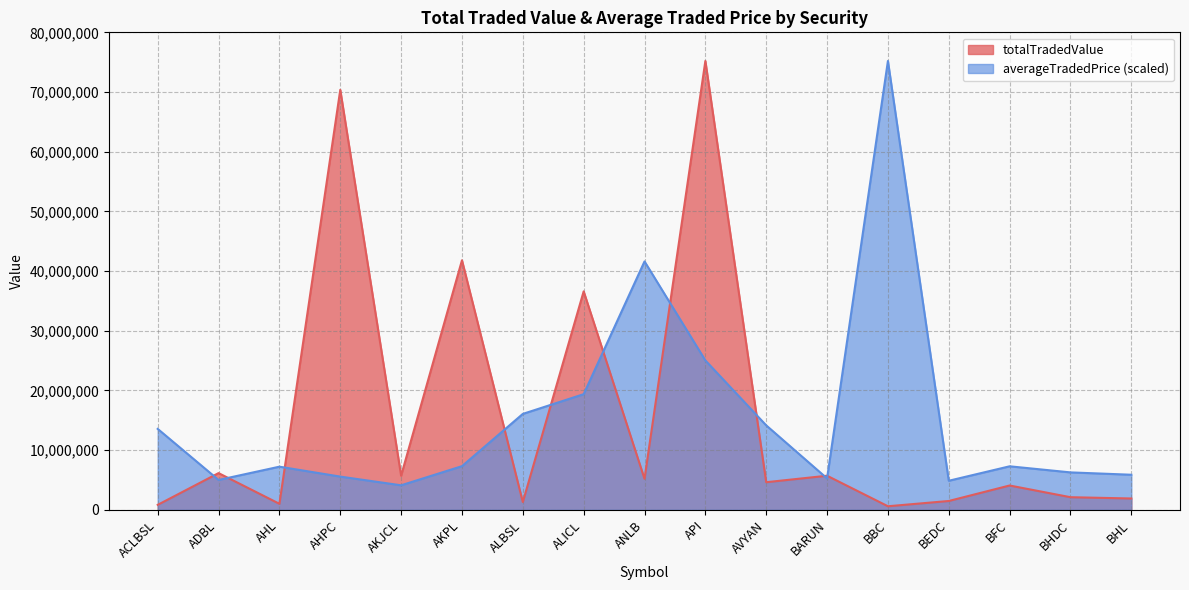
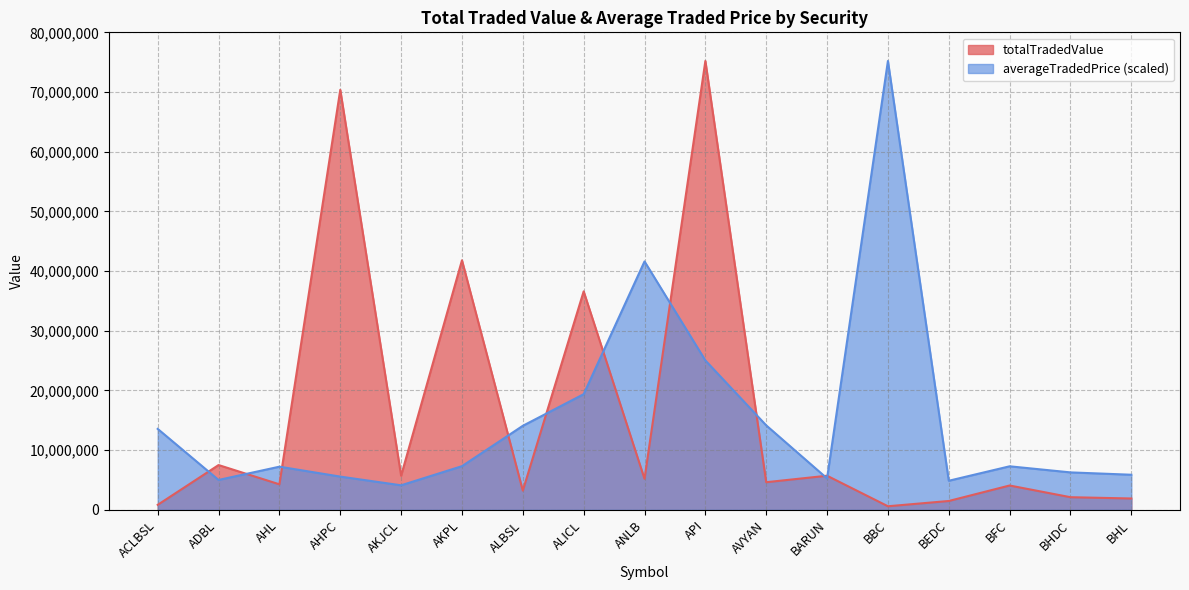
  {
    "totalTradedValue": {
      "ACLBSL": "1,000,000",
-     "ADBL": "6,000,000",
-     "AHL": "1,000,000",
+     "ADBL": "8,000,000",
+     "AHL": "4,000,000",
      "AHPC": "70,000,000",
      "AKJCL": "6,000,000",
      "AKPL": "42,000,000",
-     "ALBSL": "1,000,000",
+     "ALBSL": "3,000,000",
      "ALICL": "37,000,000",
      "ANLB": "5,000,000",
      "API": "75,000,000",
      "AVYAN": "5,000,000",
      "BARUN": "6,000,000",
      "BBC": "1,000,000",
      "BEDC": "1,000,000",
      "BFC": "4,000,000",
      "BHDC": "2,000,000",
      "BHL": "2,000,000"
    },
    "averageTradedPrice (scaled)": {
      "ACLBSL": "14,000,000",
      "ADBL": "5,000,000",
      "AHL": "7,000,000",
      "AHPC": "6,000,000",
      "AKJCL": "4,000,000",
      "AKPL": "7,000,000",
-     "ALBSL": "16,000,000",
+     "ALBSL": "14,000,000",
      "ALICL": "19,000,000",
      "ANLB": "42,000,000",
      "API": "25,000,000",
      "AVYAN": "14,000,000",
      "BARUN": "5,000,000",
      "BBC": "75,000,000",
      "BEDC": "5,000,000",
      "BFC": "7,000,000",
      "BHDC": "6,000,000",
      "BHL": "6,000,000"
    }
  }
